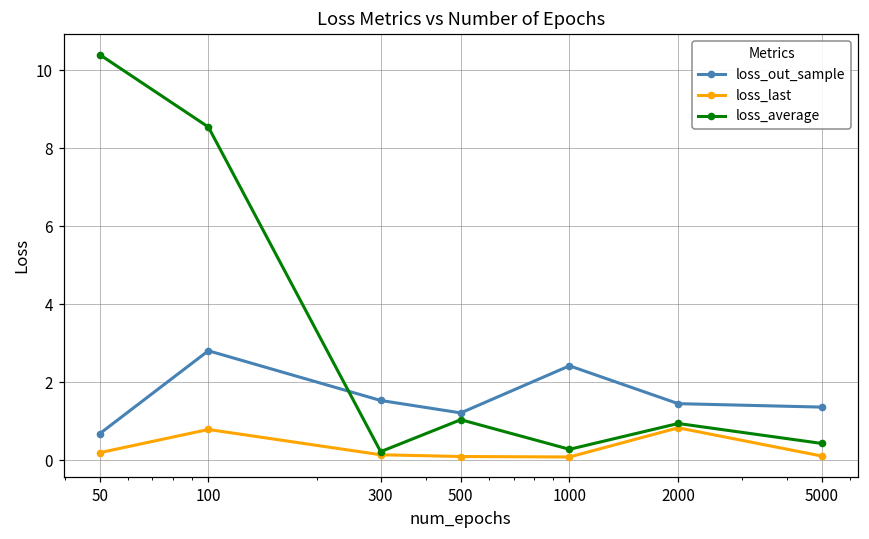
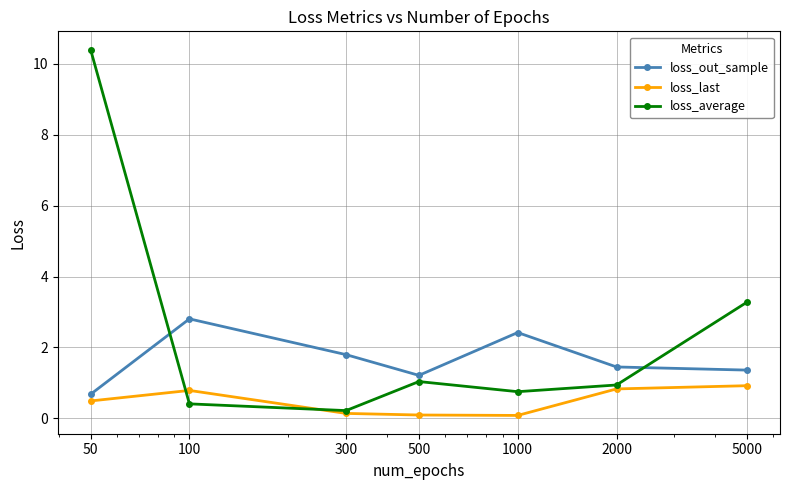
  {
    "loss_out_sample": {
      "50": 0.7,
      "100": 2.8,
-     "300": 1.5,
+     "300": 1.8,
      "500": 1.2,
      "1000": 2.4,
      "2000": 1.4,
      "5000": 1.4
    },
    "loss_last": {
-     "50": 0.2,
+     "50": 0.5,
      "100": 0.8,
      "300": 0.1,
      "500": 0.1,
      "1000": 0.1,
      "2000": 0.8,
-     "5000": 0.1
+     "5000": 0.9
    },
    "loss_average": {
      "50": 10.4,
-     "100": 8.5,
+     "100": 0.4,
      "300": 0.2,
      "500": 1.0,
-     "1000": 0.3,
+     "1000": 0.8,
      "2000": 0.9,
-     "5000": 0.4
+     "5000": 3.3
    }
  }
